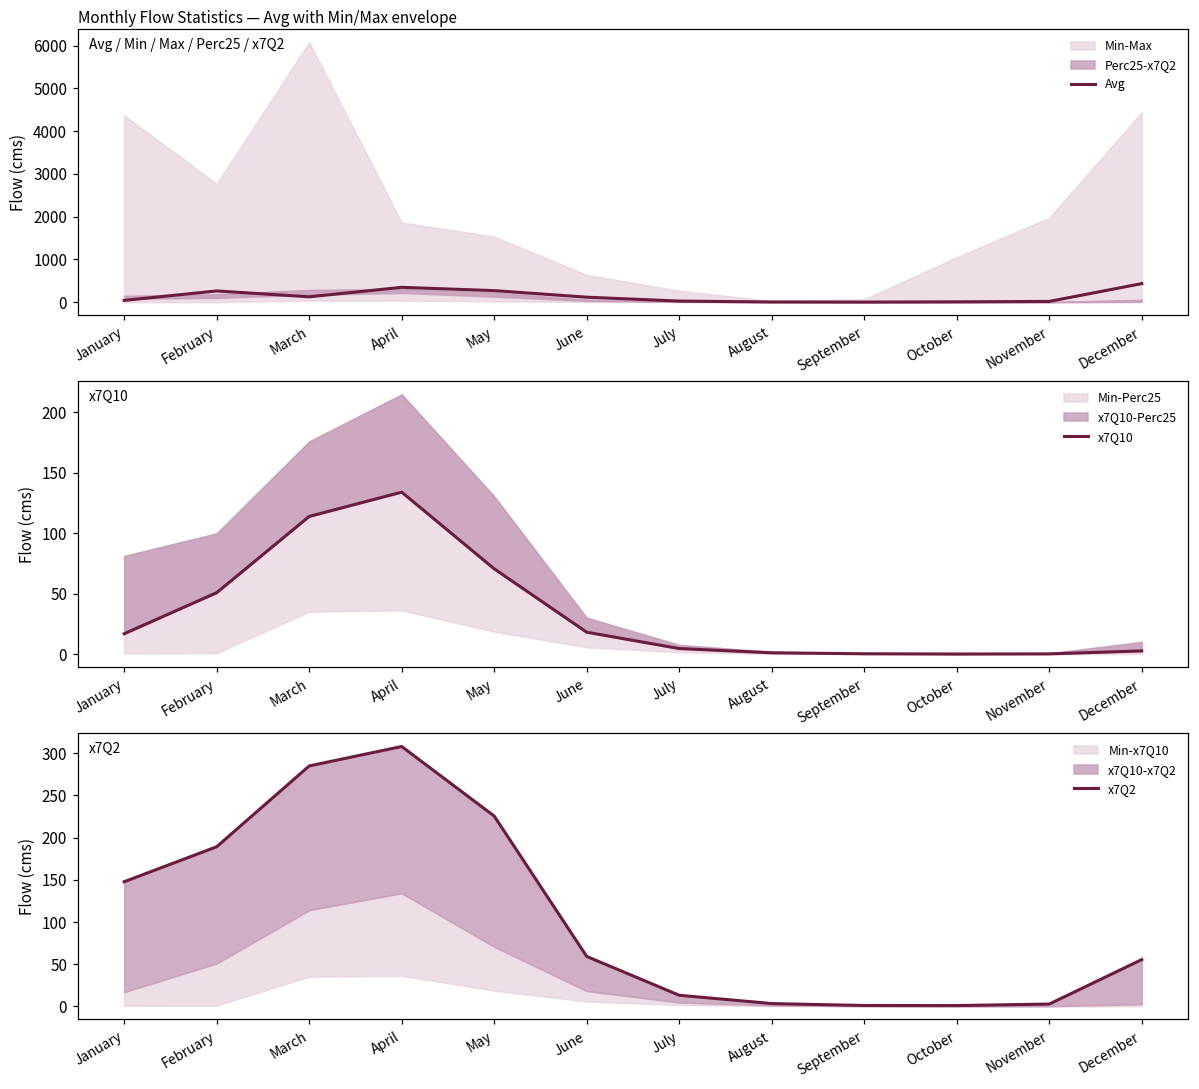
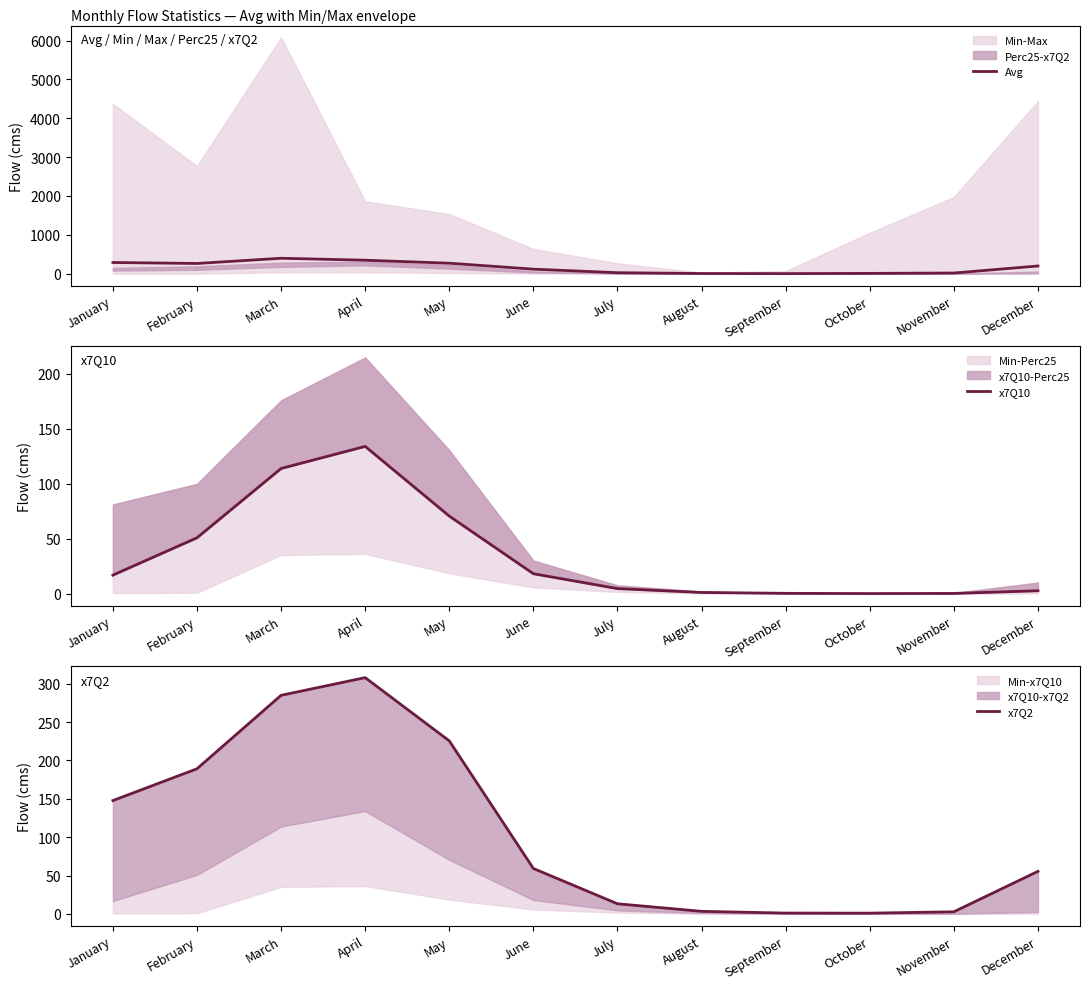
  {
    "Monthly Flow Statistics — Avg with Min/Max envelope": {
      "Avg": {
-       "January": 0,
+       "January": 300,
        "February": 300,
-       "March": 100,
-       "December": 400
+       "March": 400,
+       "December": 200
      }
    }
  }
